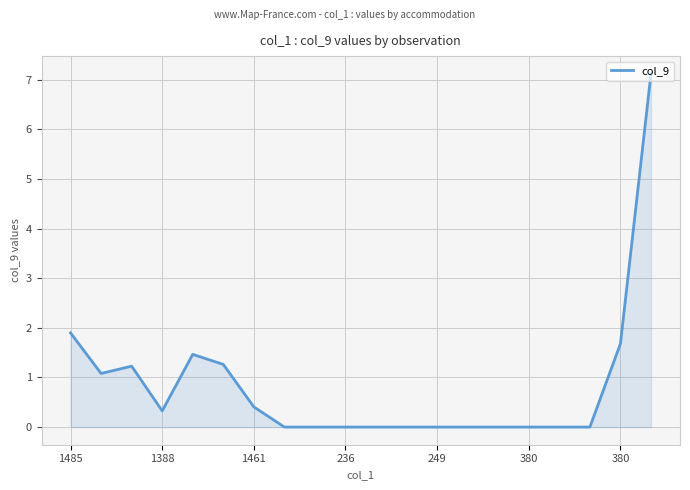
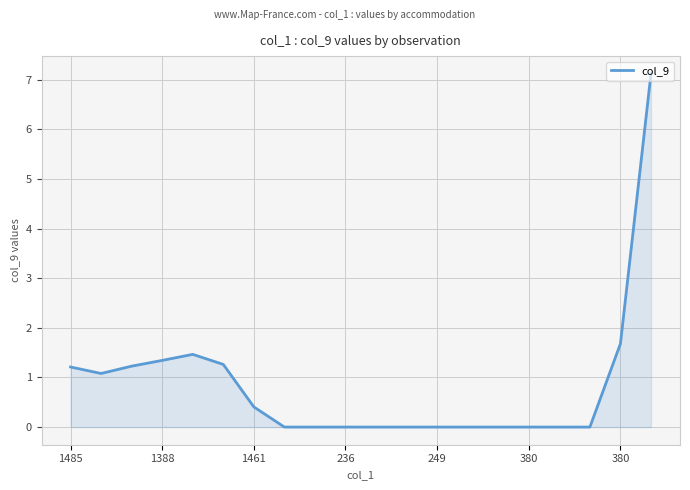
  {
-   "1485": 1.9,
-   "1388": 0.3,
+   "1485": 1.2,
+   "1388": 1.3,
    "1461": 0.4,
    "236": 0.0,
    "249": 0.0
  }
